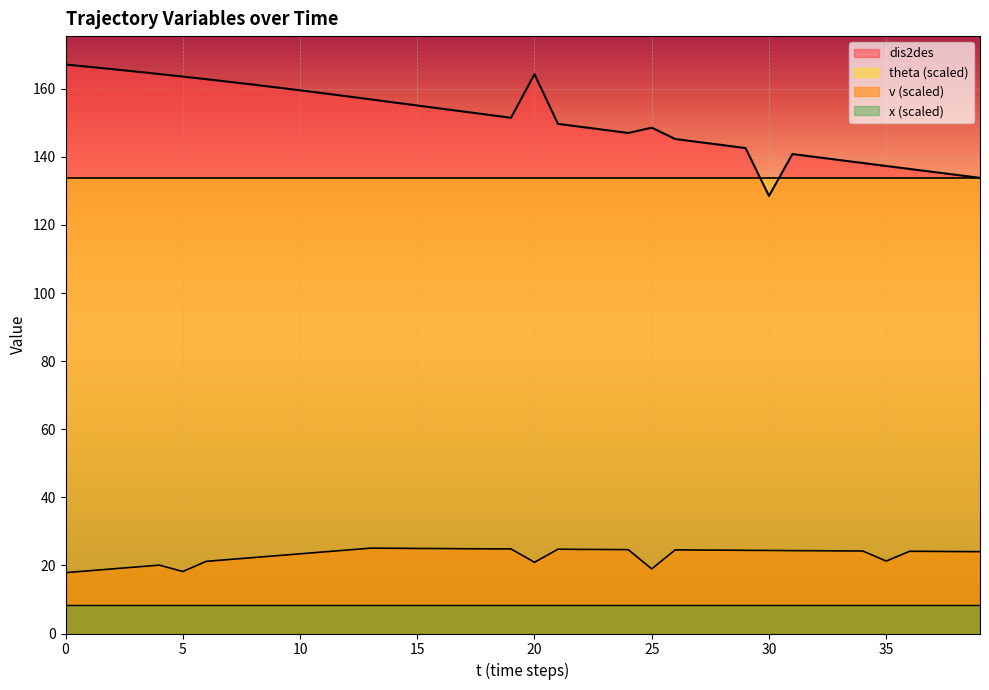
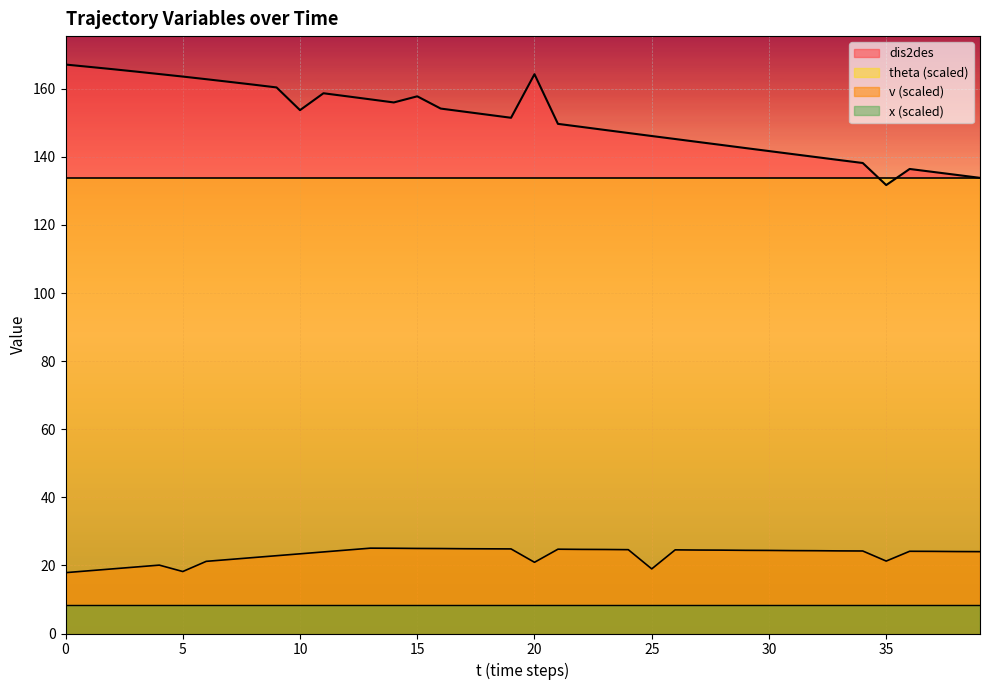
  {
    "dis2des": {
      "0": 167,
      "5": 164,
-     "10": 160,
-     "15": 155,
+     "10": 154,
+     "15": 158,
      "20": 164,
-     "25": 149,
-     "30": 129,
-     "35": 137
+     "25": 146,
+     "30": 142,
+     "35": 132
    },
    "theta (scaled)": {
      "0": 134,
      "5": 134,
      "10": 134,
      "15": 134,
      "20": 134,
      "25": 134,
      "30": 134,
      "35": 134
    },
    "v (scaled)": {
      "0": 18,
      "5": 18,
      "10": 23,
      "15": 25,
      "20": 21,
      "25": 19,
      "30": 24,
      "35": 21
    },
    "x (scaled)": {
      "0": 8,
      "5": 8,
      "10": 8,
      "15": 8,
      "20": 8,
      "25": 8,
      "30": 8,
      "35": 8
    }
  }
